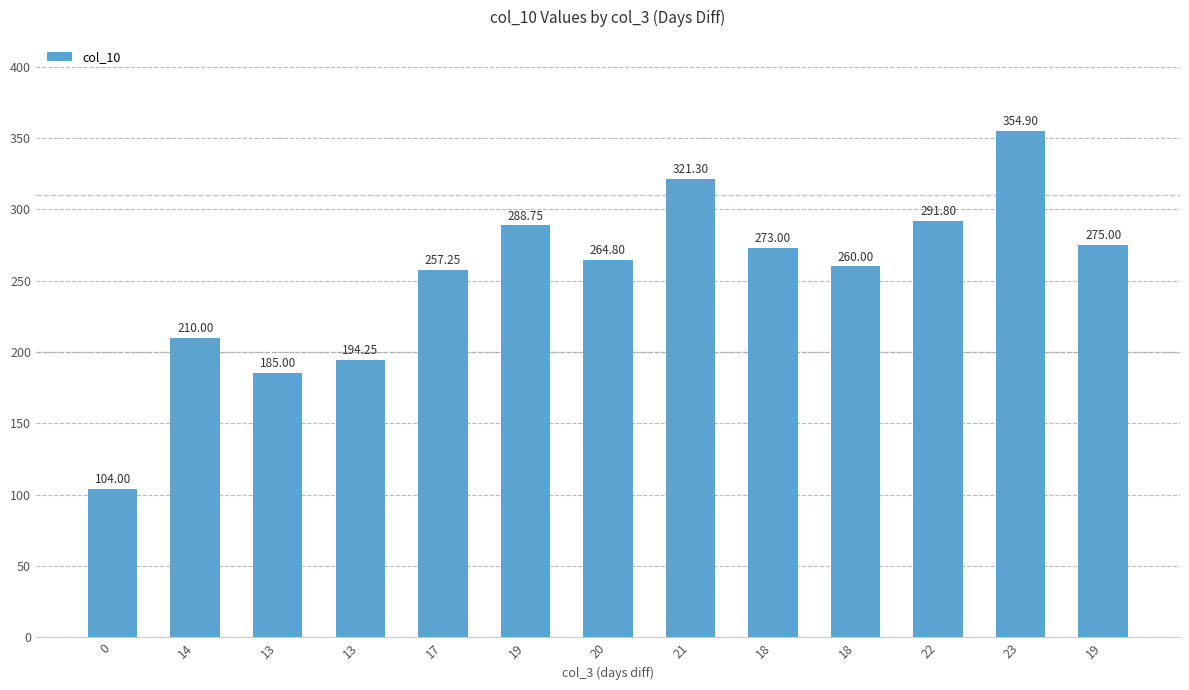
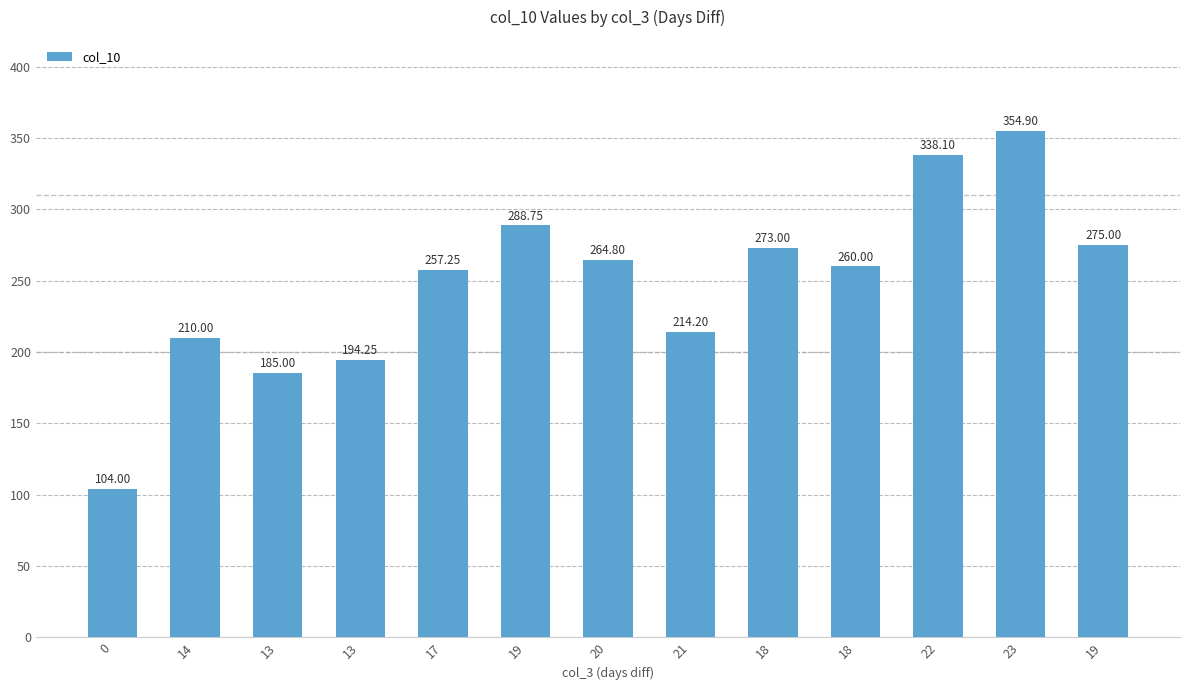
  {
    "0": 104.00,
    "14": 210.00,
    "17": 257.25,
    "20": 264.80,
-   "21": 321.30,
-   "22": 291.80,
+   "21": 214.20,
+   "22": 338.10,
    "23": 354.90
  }
